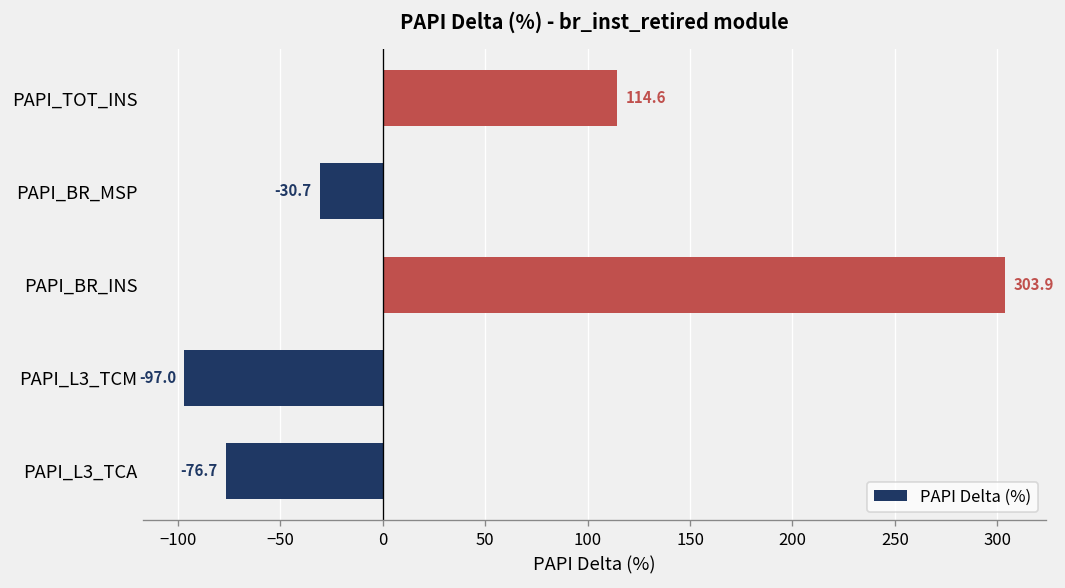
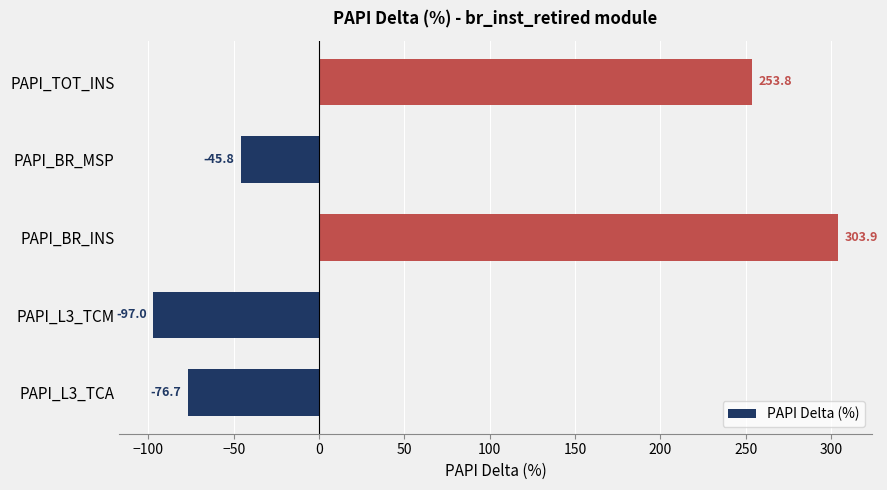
  {
-   "PAPI_TOT_INS": 114.6,
-   "PAPI_BR_MSP": -30.7,
+   "PAPI_TOT_INS": 253.8,
+   "PAPI_BR_MSP": -45.8,
    "PAPI_BR_INS": 303.9,
    "PAPI_L3_TCM": -97.0,
    "PAPI_L3_TCA": -76.7
  }
